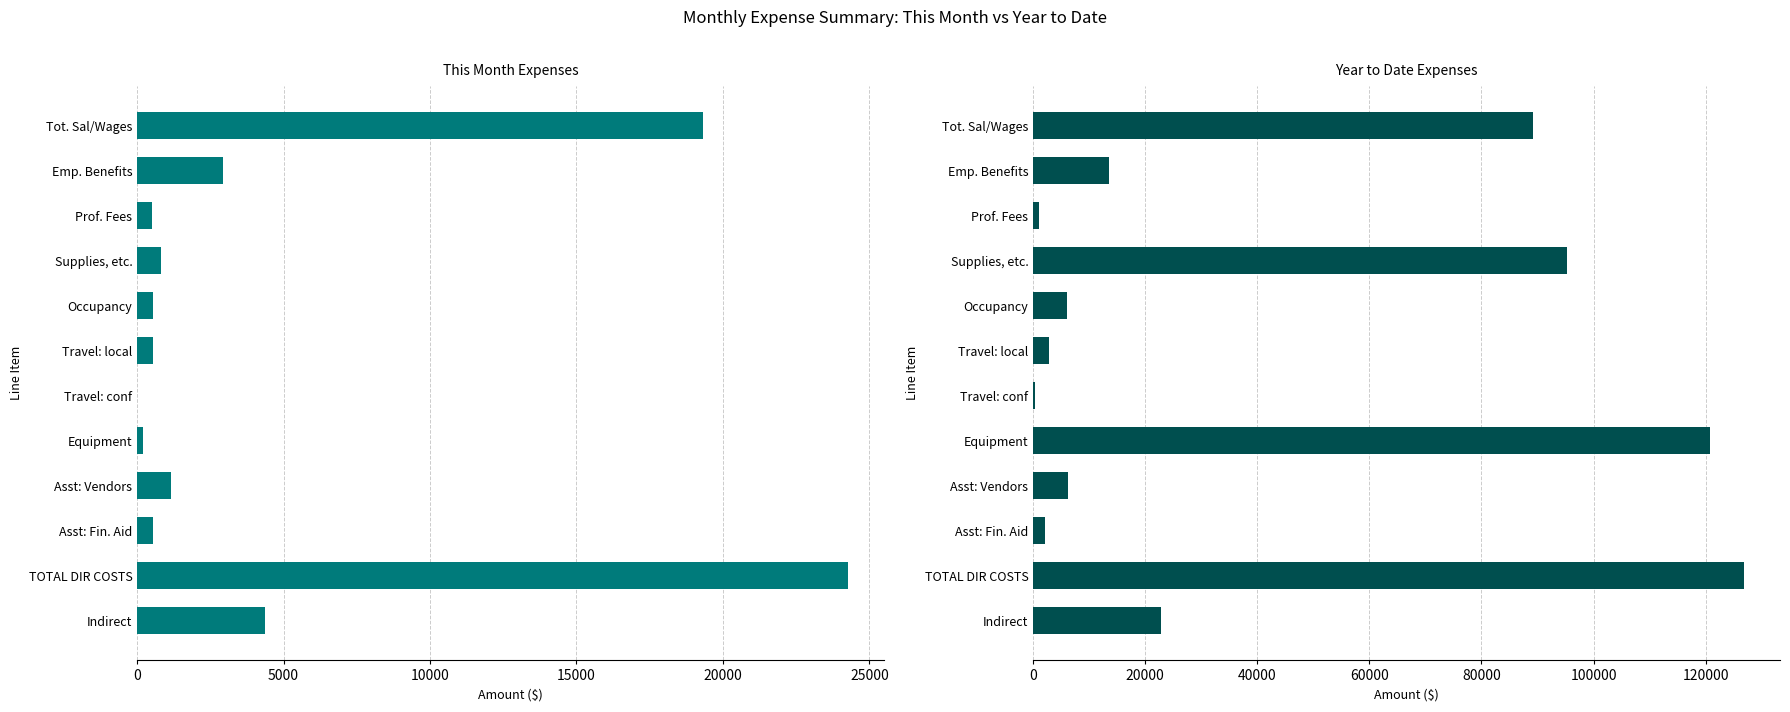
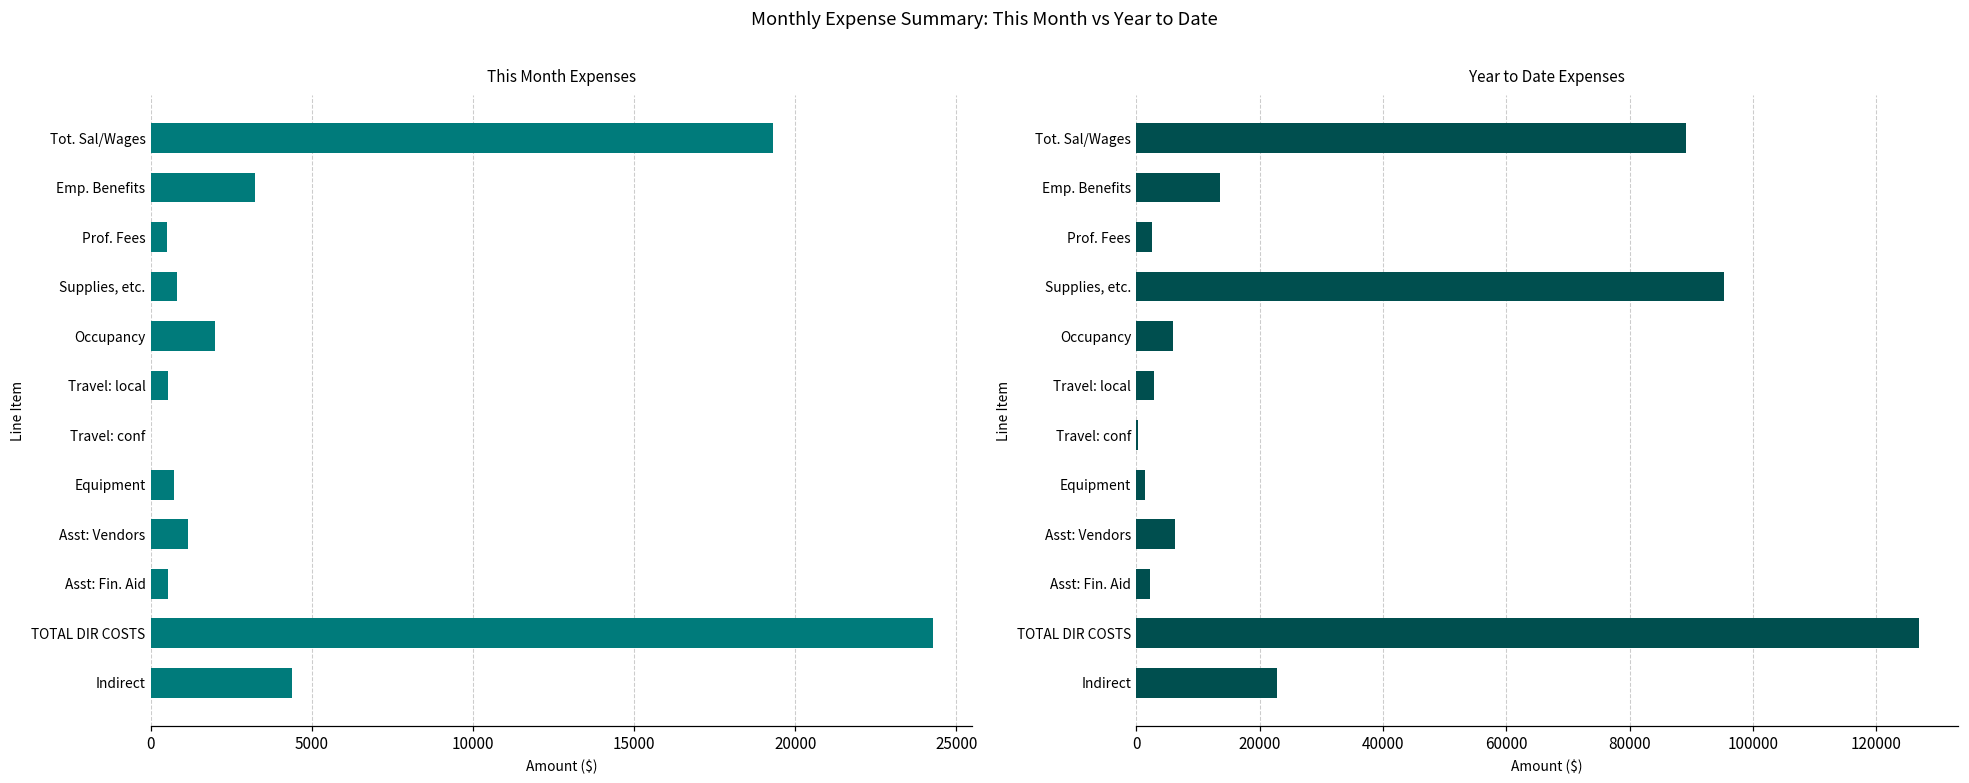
  {
    "This Month Expenses": {
      "Tot. Sal/Wages": 19300,
-     "Emp. Benefits": 2900,
+     "Emp. Benefits": 3200,
      "Prof. Fees": 500,
      "Supplies, etc.": 800,
-     "Occupancy": 600,
+     "Occupancy": 2000,
      "Travel: local": 500,
      "Travel: conf": 0,
-     "Equipment": 200,
+     "Equipment": 700,
      "Asst: Vendors": 1200,
      "Asst: Fin. Aid": 500,
      "TOTAL DIR COSTS": 24300,
      "Indirect": 4400
    },
    "Year to Date Expenses": {
      "Tot. Sal/Wages": 89000,
      "Emp. Benefits": 14000,
-     "Prof. Fees": 1000,
+     "Prof. Fees": 3000,
      "Supplies, etc.": 95000,
      "Occupancy": 6000,
      "Travel: local": 3000,
-     "Equipment": 121000,
+     "Equipment": 1000,
      "Asst: Vendors": 6000,
      "Asst: Fin. Aid": 2000,
      "TOTAL DIR COSTS": 127000,
      "Indirect": 23000
    }
  }
